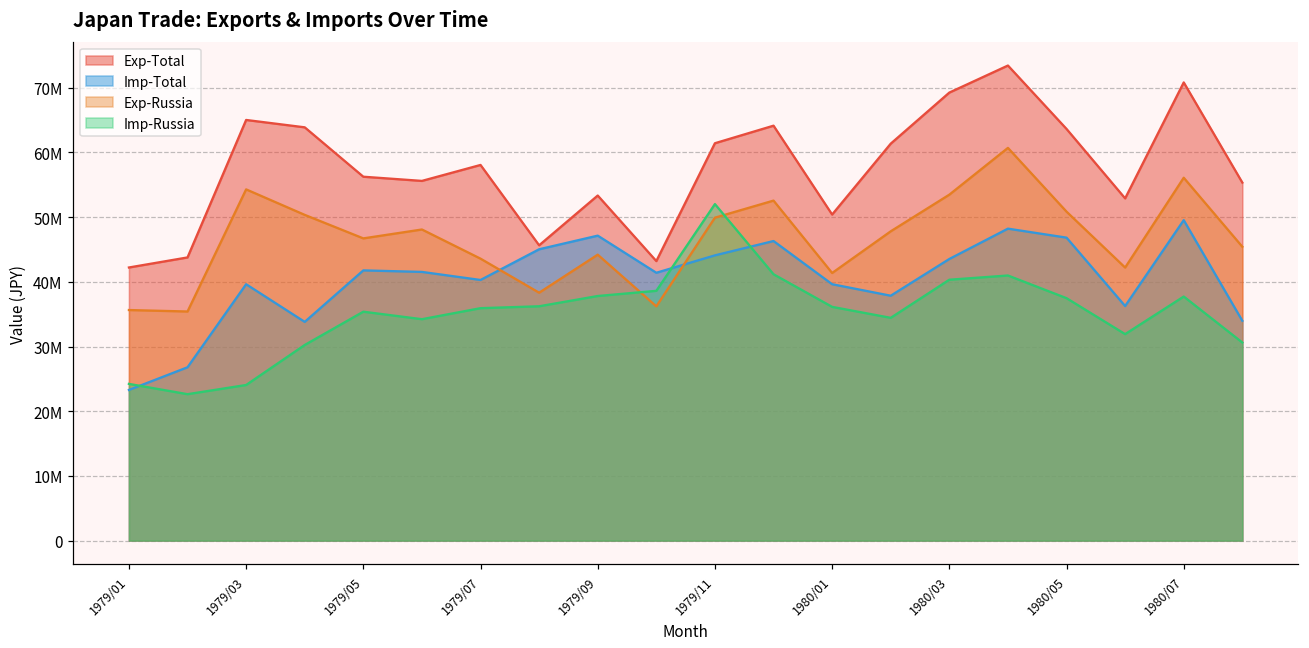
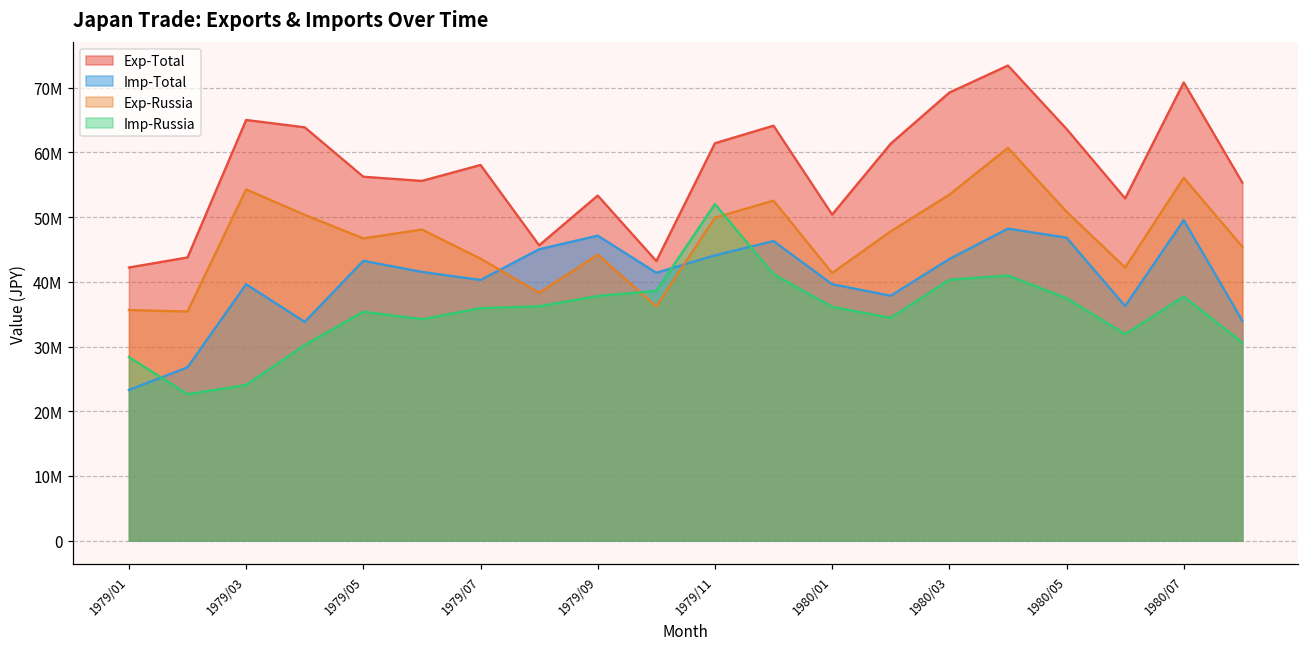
  {
    "Imp-Total": {
      "1979/01": 23000000,
      "1979/03": 40000000,
-     "1979/05": 42000000,
+     "1979/05": 43000000,
      "1979/07": 40000000,
      "1979/09": 47000000,
      "1979/11": 44000000,
      "1980/01": 40000000,
      "1980/03": 44000000,
      "1980/05": 47000000,
      "1980/07": 50000000
    },
    "Imp-Russia": {
-     "1979/01": 24000000,
+     "1979/01": 28000000,
      "1979/03": 24000000,
      "1979/05": 35000000,
      "1979/07": 36000000,
      "1979/09": 38000000,
      "1979/11": 52000000,
      "1980/01": 36000000,
      "1980/03": 40000000,
      "1980/05": 37000000,
      "1980/07": 38000000
    }
  }
